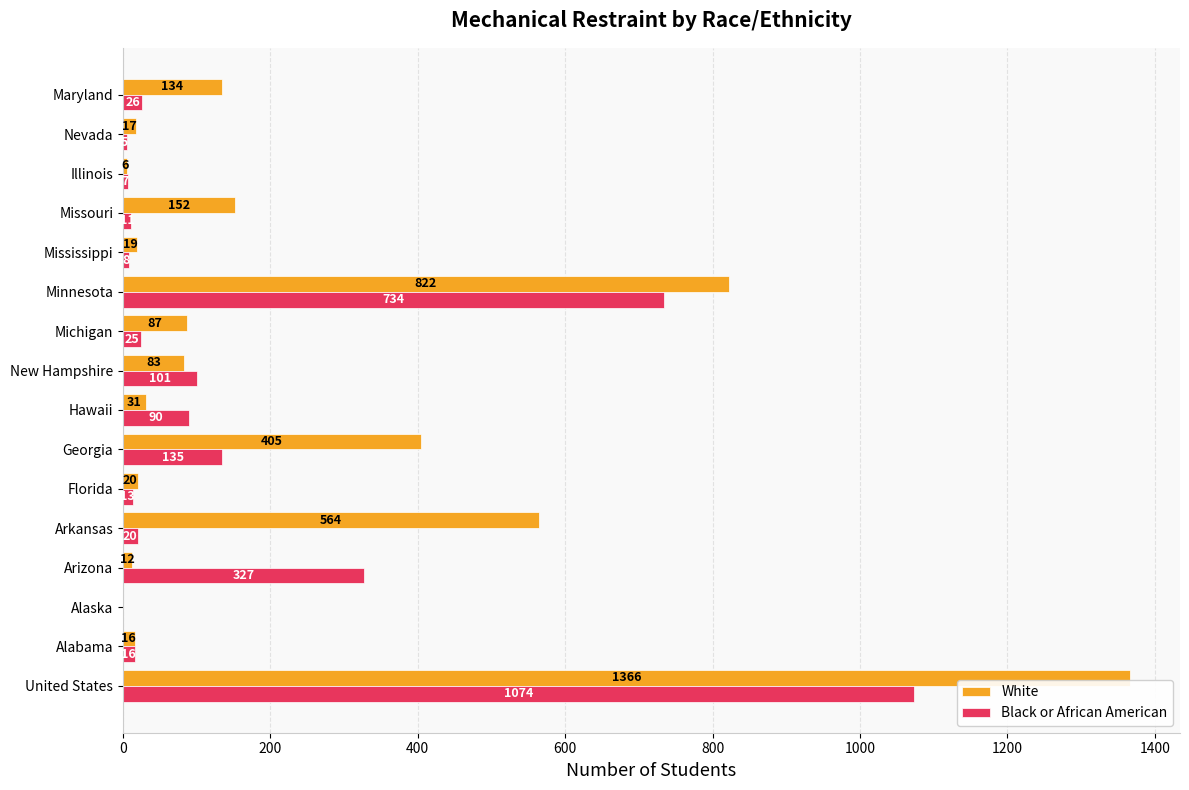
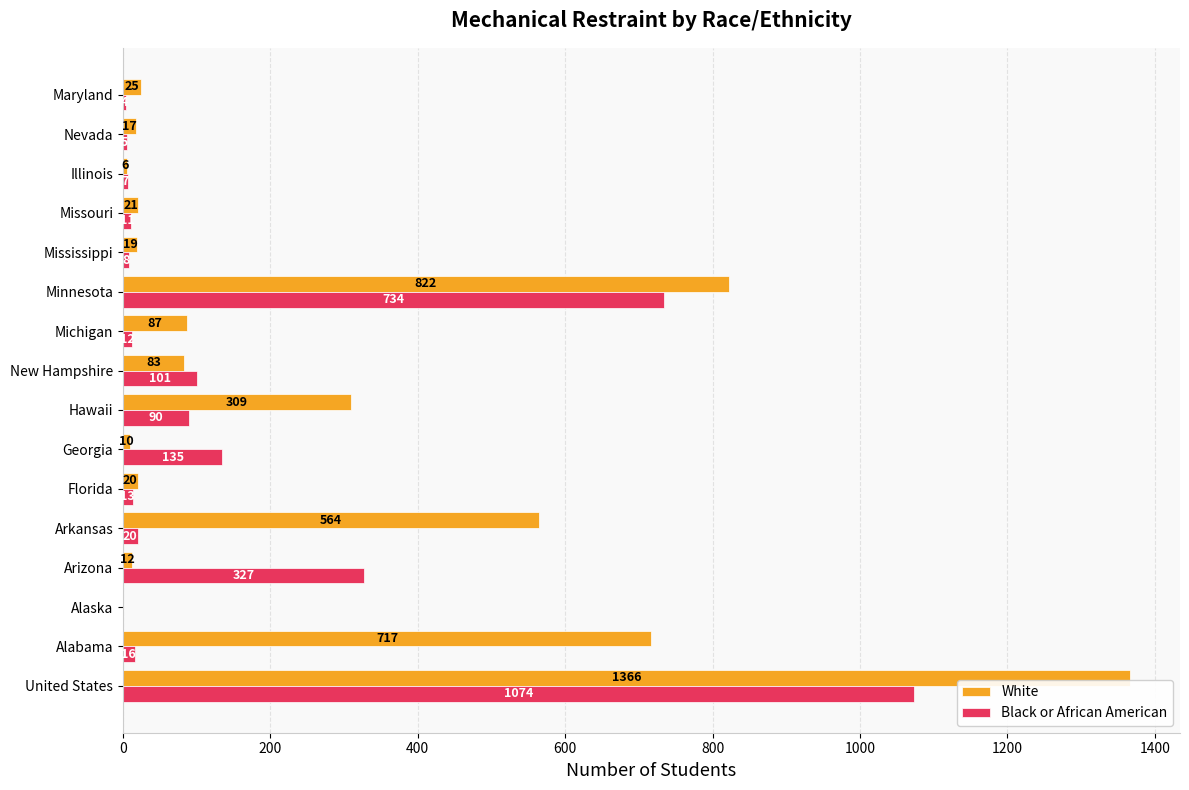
  {
    "White": {
-     "Maryland": 134,
+     "Maryland": 25,
      "Nevada": 17,
      "Illinois": 6,
-     "Missouri": 152,
+     "Missouri": 21,
      "Mississippi": 19,
      "Minnesota": 822,
      "Michigan": 87,
      "New Hampshire": 83,
-     "Hawaii": 31,
-     "Georgia": 405,
+     "Hawaii": 309,
+     "Georgia": 10,
      "Florida": 20,
      "Arkansas": 564,
      "Arizona": 12,
-     "Alabama": 16,
+     "Alabama": 717,
      "United States": 1366
    },
    "Black or African American": {
-     "Maryland": 30,
+     "Maryland": 0,
      "Nevada": 10,
      "Illinois": 10,
      "Missouri": 10,
-     "Michigan": 30,
+     "Michigan": 10,
      "Alaska": 0
    }
  }
